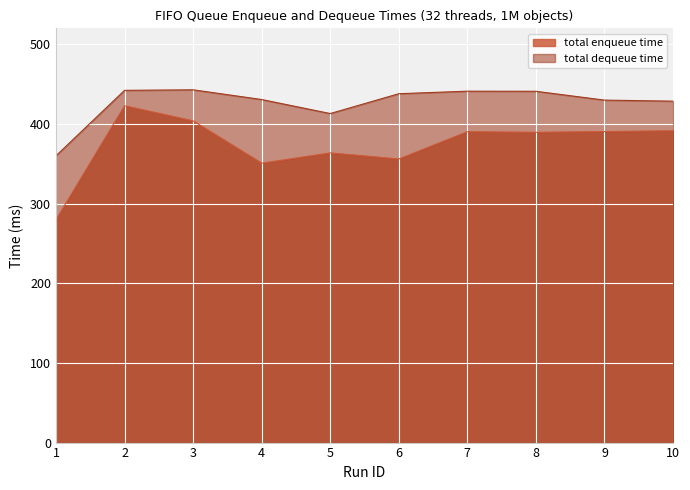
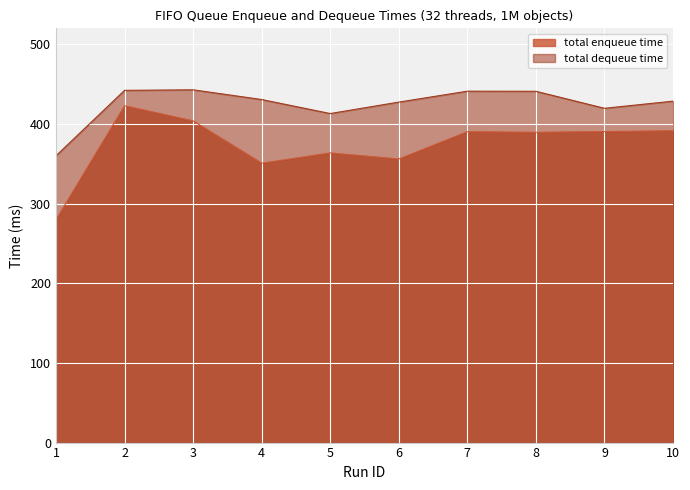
  {
    "total enqueue time": {
      "1": 280,
      "2": 420,
      "3": 400,
      "4": 350,
      "5": 360,
      "6": 360,
      "7": 390,
      "8": 390,
      "9": 390,
      "10": 390
    },
    "total dequeue time": {
      "1": 360,
      "2": 440,
      "3": 440,
      "4": 430,
      "5": 410,
-     "6": 440,
+     "6": 430,
      "7": 440,
      "8": 440,
-     "9": 430,
+     "9": 420,
      "10": 430
    }
  }
